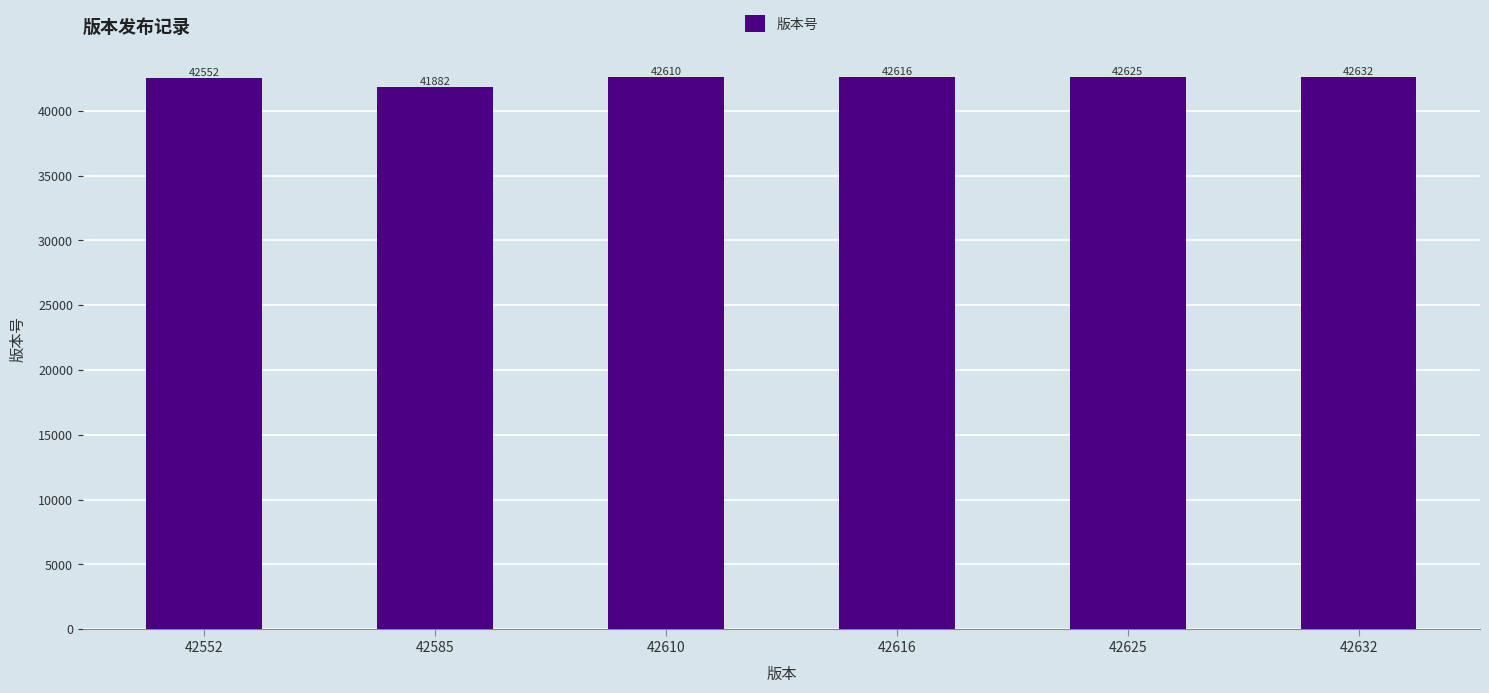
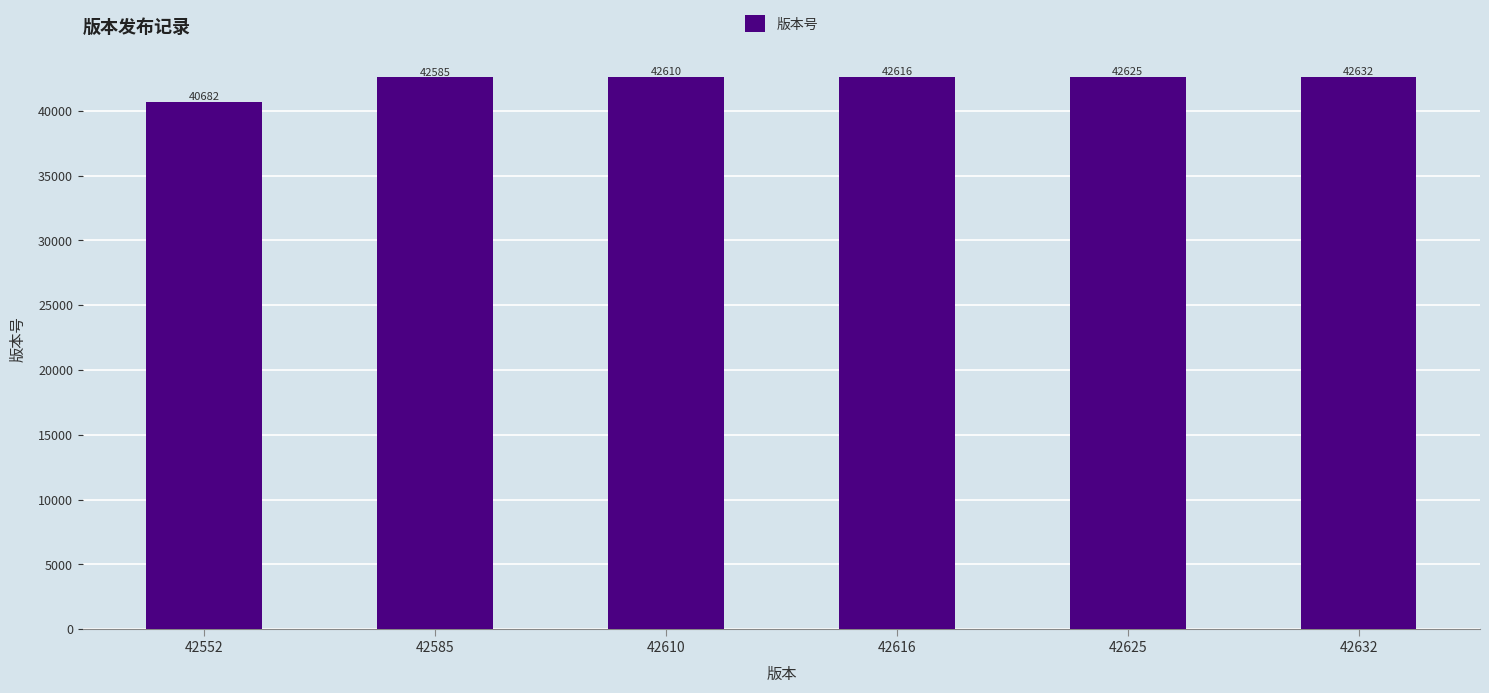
  {
-   "42552": 42552,
-   "42585": 41882,
+   "42552": 40682,
+   "42585": 42585,
    "42610": 42610,
    "42616": 42616,
    "42625": 42625,
    "42632": 42632
  }
